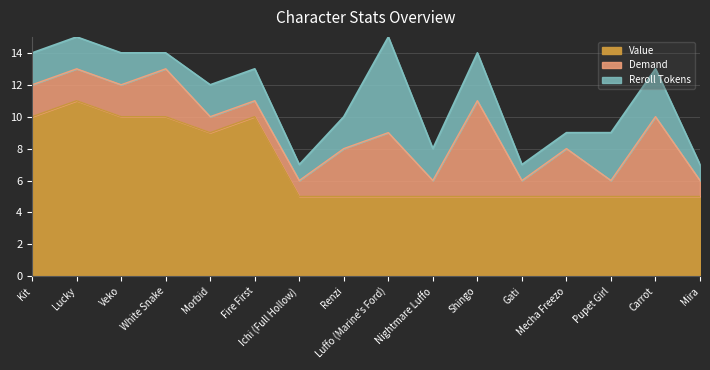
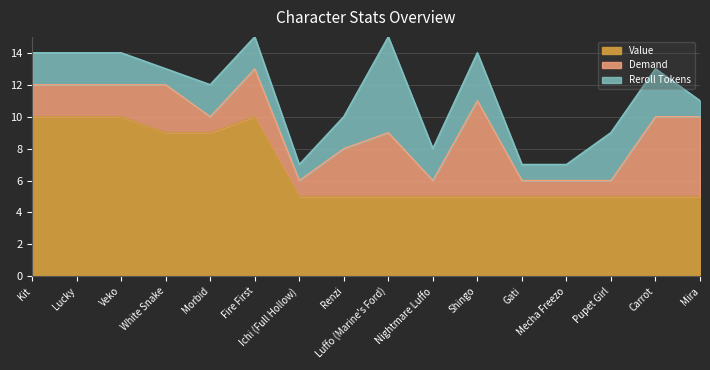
  {
    "Value": {
      "Kit": 10,
-     "Lucky": 11,
+     "Lucky": 10,
      "Veko": 10,
-     "White Snake": 10,
+     "White Snake": 9,
      "Morbid": 9,
      "Fire First": 10,
      "Ichi (Full Hollow)": 5,
      "Renzi": 5,
      "Luffo (Marine's Ford)": 5,
      "Nightmare Luffo": 5,
      "Shingo": 5,
      "Gati": 5,
      "Mecha Freezo": 5,
      "Pupet Girl": 5,
      "Carrot": 5,
      "Mira": 5
    },
    "Demand": {
      "Kit": 2,
      "Lucky": 2,
      "Veko": 2,
      "White Snake": 3,
      "Morbid": 1,
-     "Fire First": 1,
+     "Fire First": 3,
      "Ichi (Full Hollow)": 1,
      "Renzi": 3,
      "Luffo (Marine's Ford)": 4,
      "Nightmare Luffo": 1,
      "Shingo": 6,
      "Gati": 1,
-     "Mecha Freezo": 3,
+     "Mecha Freezo": 1,
      "Pupet Girl": 1,
      "Carrot": 5,
-     "Mira": 1
+     "Mira": 5
    },
    "Reroll Tokens": {
      "Kit": 2,
      "Lucky": 2,
      "Veko": 2,
      "White Snake": 1,
      "Morbid": 2,
      "Fire First": 2,
      "Ichi (Full Hollow)": 1,
      "Renzi": 2,
      "Luffo (Marine's Ford)": 6,
      "Nightmare Luffo": 2,
      "Shingo": 3,
      "Gati": 1,
      "Mecha Freezo": 1,
      "Pupet Girl": 3,
      "Mira": 1
    }
  }
